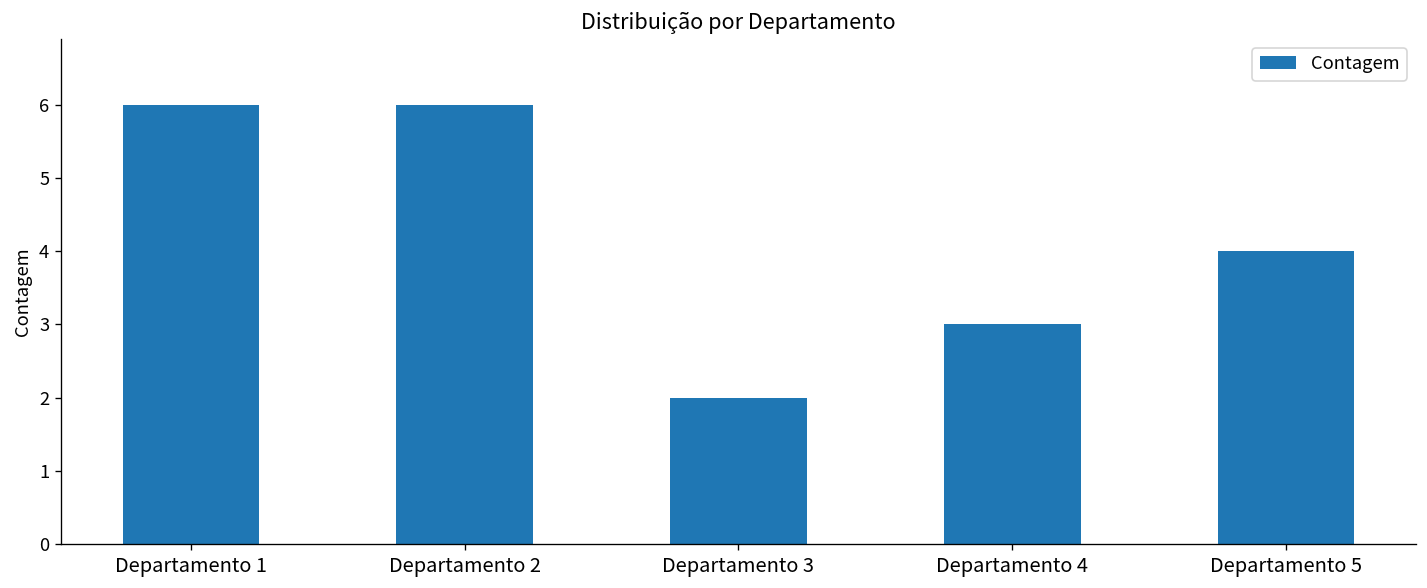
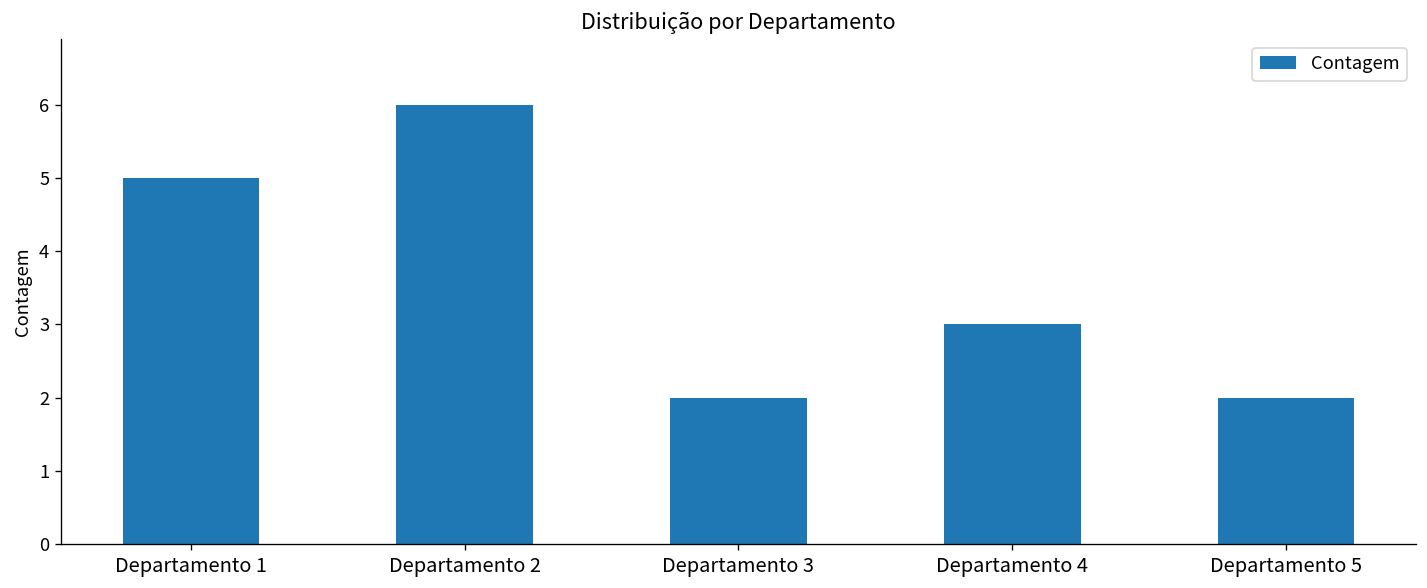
  {
-   "Departamento 1": 6,
+   "Departamento 1": 5,
    "Departamento 2": 6,
    "Departamento 3": 2,
    "Departamento 4": 3,
-   "Departamento 5": 4
+   "Departamento 5": 2
  }
